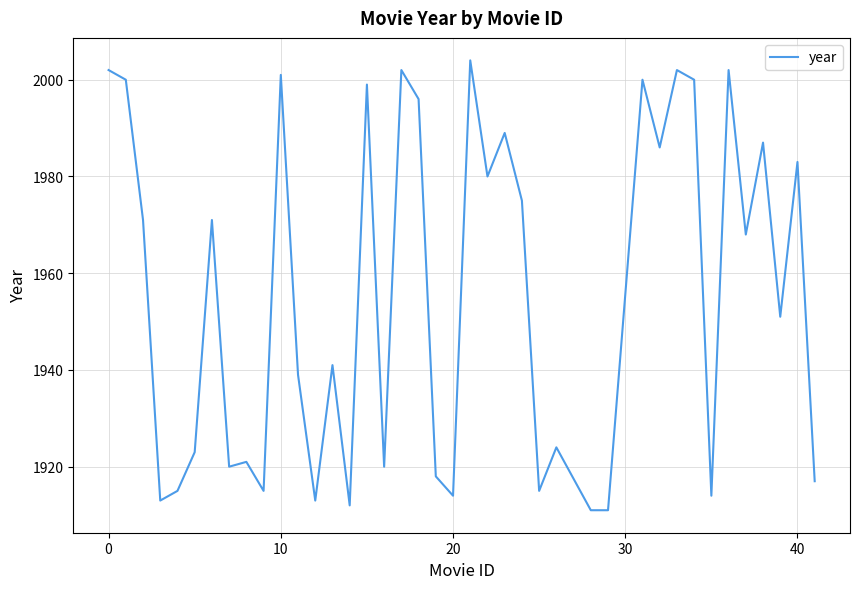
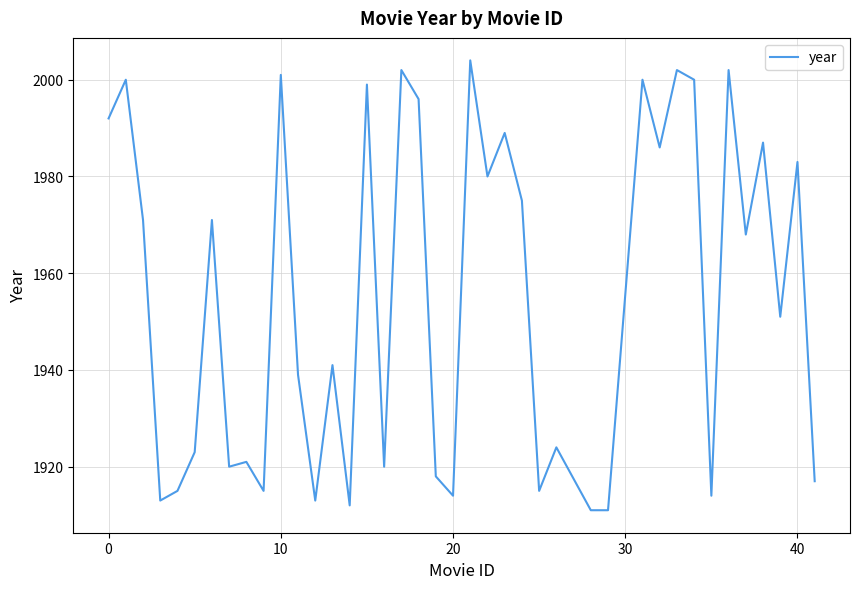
  {
-   "0": 2002,
+   "0": 1992,
    "10": 2001,
    "20": 1914,
    "40": 1983
  }
